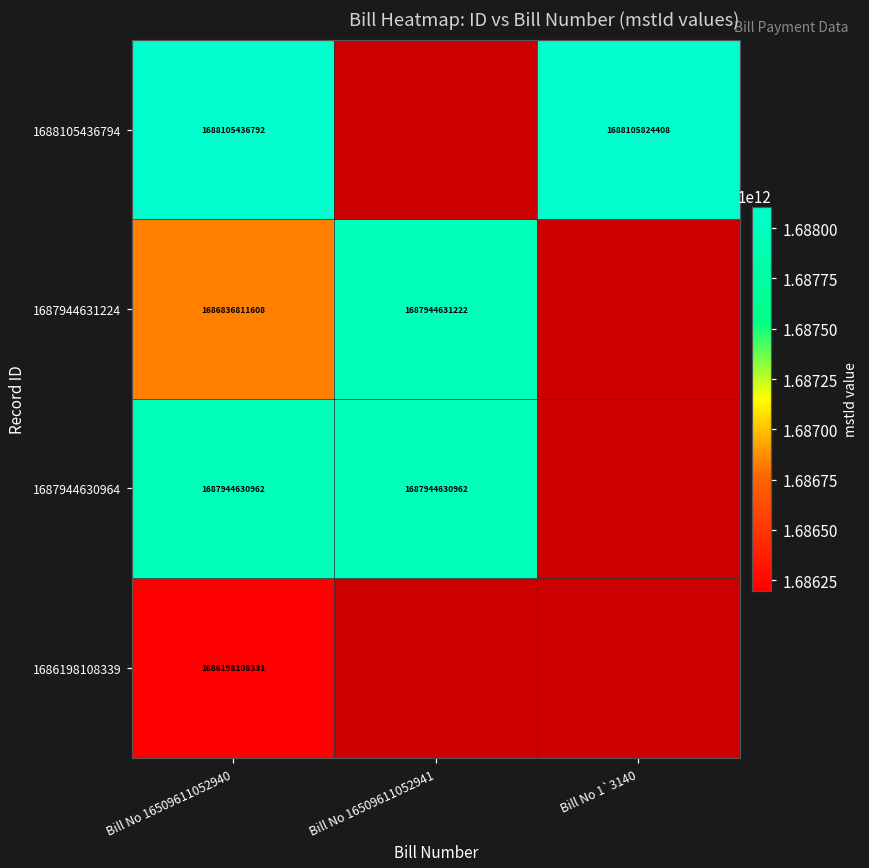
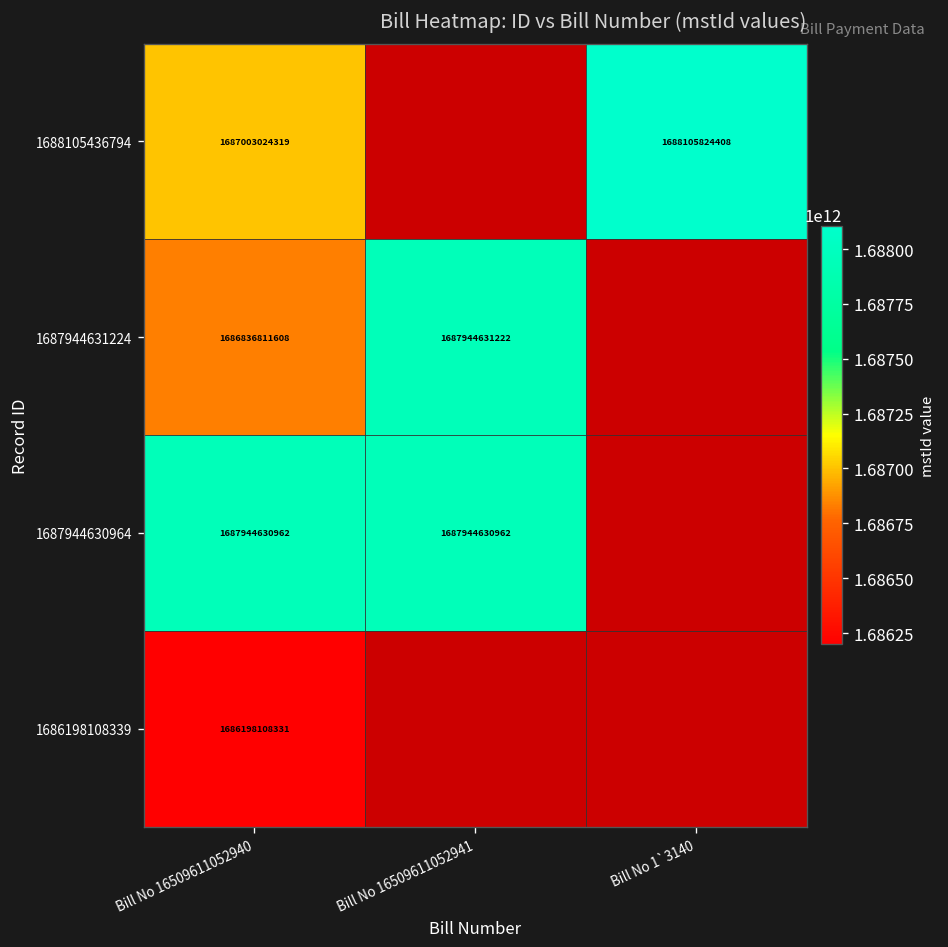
  {
    "1688105436794": {
-     "Bill No 16509611052940": 1688105436792,
+     "Bill No 16509611052940": 1687003024319,
      "Bill No 1`3140": 1688105824408
    },
    "1687944631224": {
      "Bill No 16509611052940": 1686836811608,
      "Bill No 16509611052941": 1687944631222
    },
    "1687944630964": {
      "Bill No 16509611052940": 1687944630962,
      "Bill No 16509611052941": 1687944630962
    },
    "1686198108339": {
      "Bill No 16509611052940": 1686198108331
    }
  }
